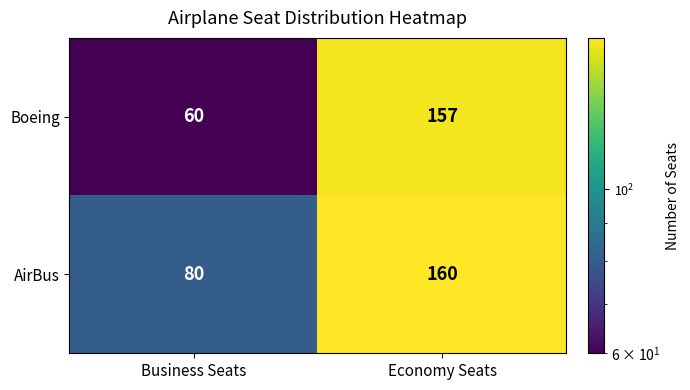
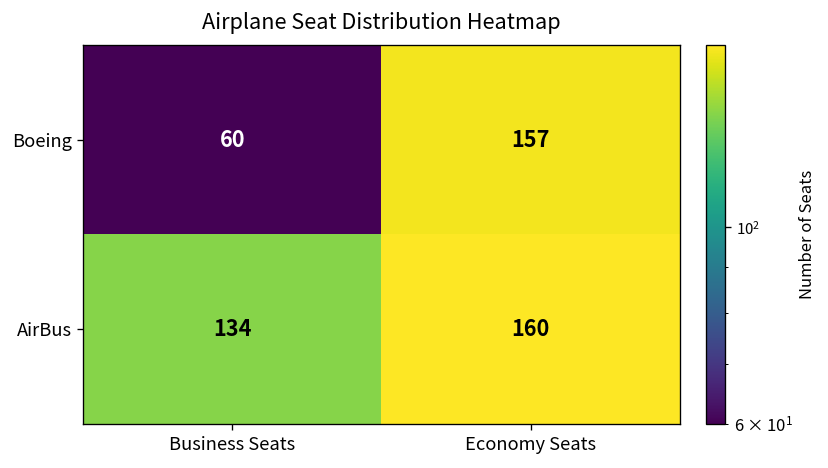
  {
    "Boeing": {
      "Business Seats": 60,
      "Economy Seats": 157
    },
    "AirBus": {
-     "Business Seats": 80,
+     "Business Seats": 134,
      "Economy Seats": 160
    }
  }
